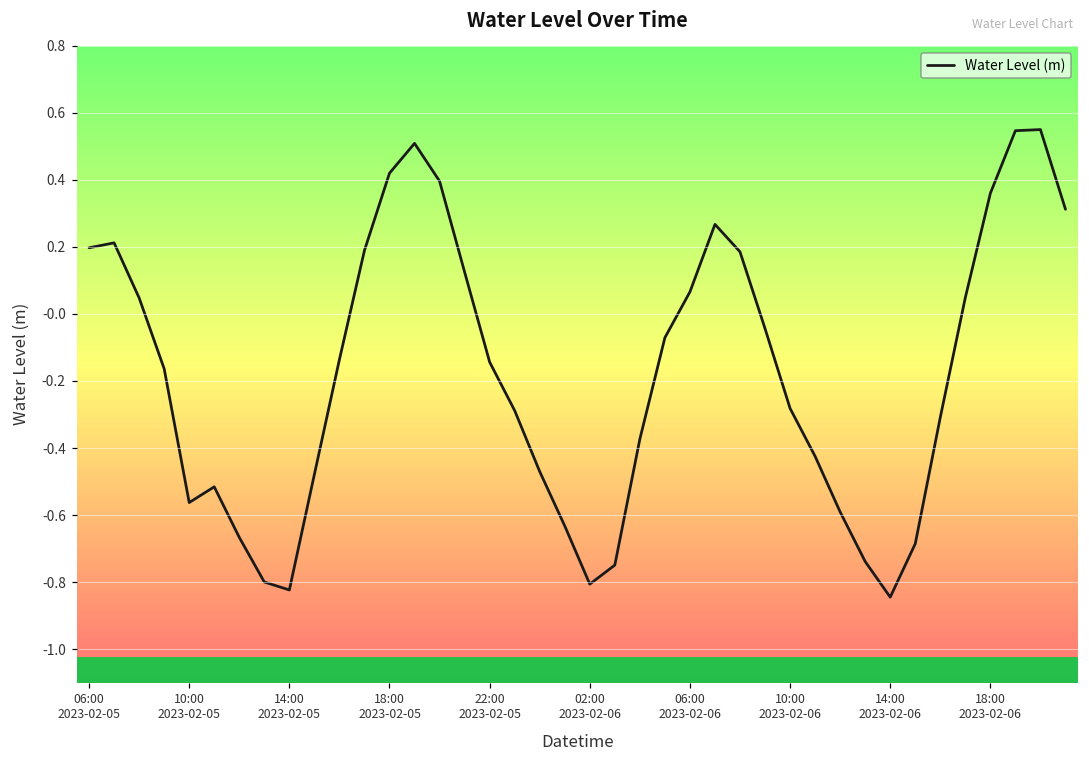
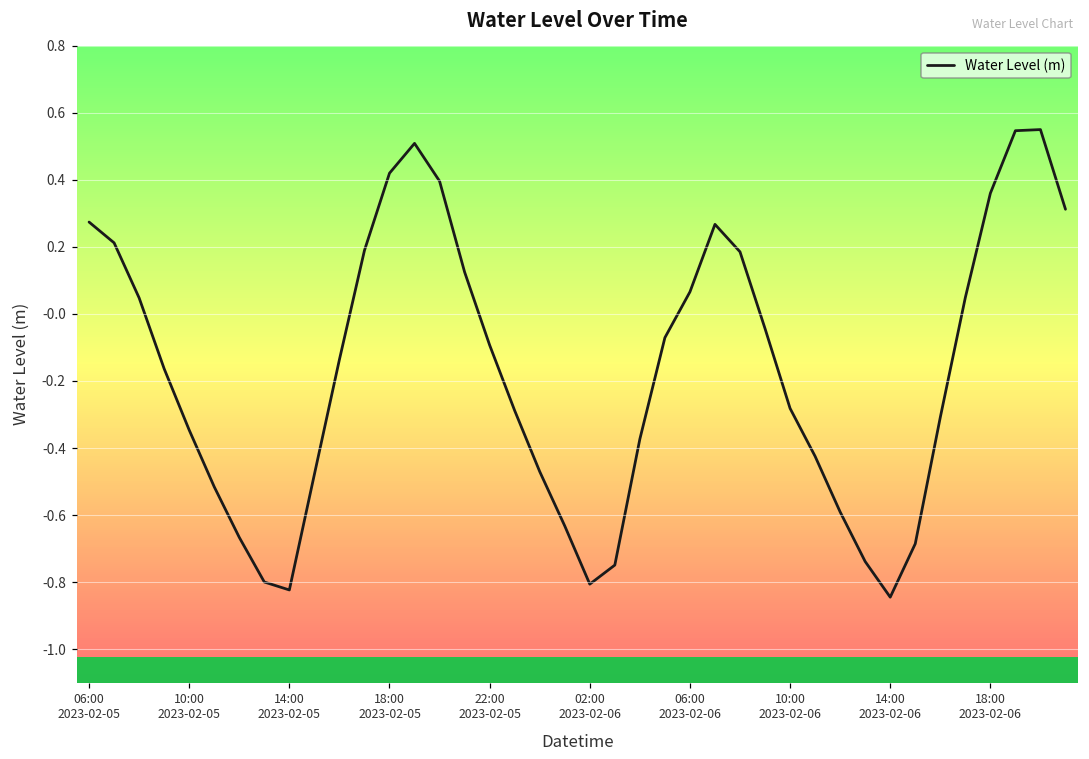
  {
-   "06:00 2023-02-05": 0.20,
-   "10:00 2023-02-05": -0.56,
+   "06:00 2023-02-05": 0.27,
+   "10:00 2023-02-05": -0.35,
    "14:00 2023-02-05": -0.82,
    "18:00 2023-02-05": 0.42,
-   "22:00 2023-02-05": -0.14,
+   "22:00 2023-02-05": -0.09,
    "02:00 2023-02-06": -0.81,
    "06:00 2023-02-06": 0.07,
    "10:00 2023-02-06": -0.28,
    "14:00 2023-02-06": -0.85,
    "18:00 2023-02-06": 0.36
  }
